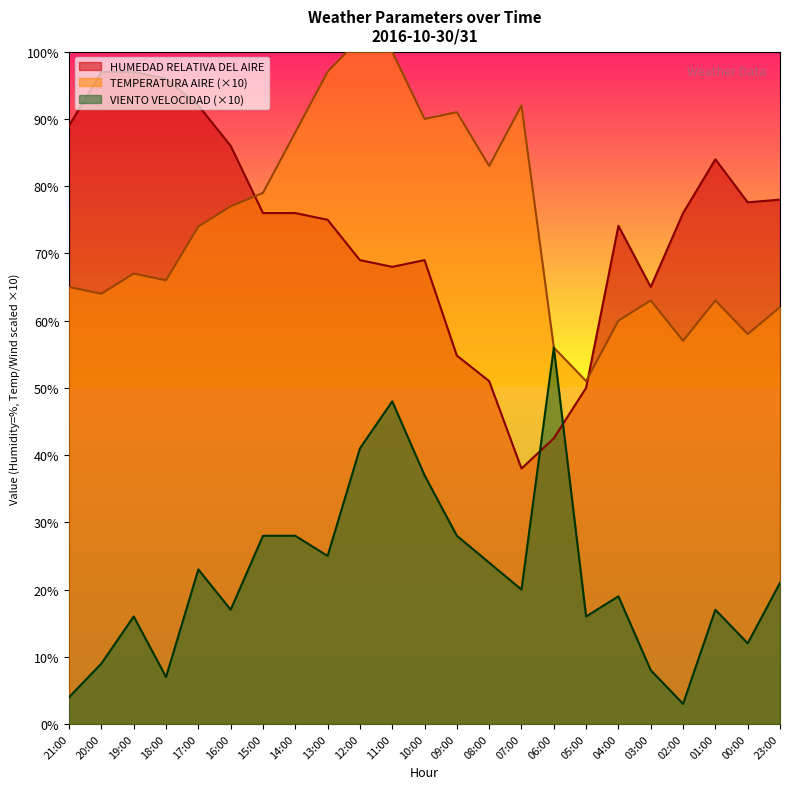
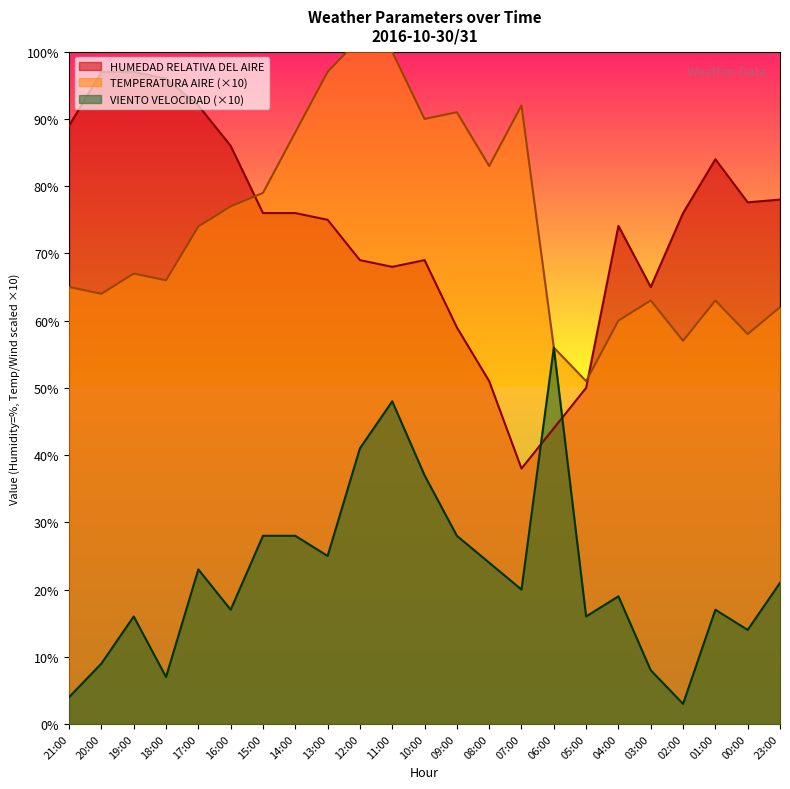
  {
    "HUMEDAD RELATIVA DEL AIRE": {
      "21:00": "89%",
      "16:00": "86%",
      "15:00": "76%",
      "14:00": "76%",
      "13:00": "75%",
      "12:00": "69%",
      "11:00": "68%",
      "10:00": "69%",
-     "09:00": "55%",
+     "09:00": "59%",
      "08:00": "51%",
      "07:00": "38%",
-     "06:00": "43%",
+     "06:00": "44%",
      "05:00": "50%",
      "04:00": "74%",
      "03:00": "65%",
      "02:00": "76%",
      "01:00": "84%",
      "00:00": "78%",
      "23:00": "78%"
    },
    "TEMPERATURA AIRE (×10)": {
      "21:00": "65%",
      "20:00": "64%",
      "19:00": "67%",
      "18:00": "66%",
      "17:00": "74%",
      "16:00": "77%",
      "15:00": "79%",
      "14:00": "88%",
      "13:00": "97%",
      "11:00": "100%",
      "10:00": "90%",
      "09:00": "91%",
      "08:00": "83%",
      "07:00": "92%",
      "05:00": "51%",
      "04:00": "60%",
      "03:00": "63%",
      "02:00": "57%",
      "01:00": "63%",
      "00:00": "58%",
      "23:00": "62%"
    },
    "VIENTO VELOCIDAD (×10)": {
      "21:00": "4%",
      "20:00": "9%",
      "19:00": "16%",
      "18:00": "7%",
      "17:00": "23%",
      "16:00": "17%",
      "15:00": "28%",
      "14:00": "28%",
      "13:00": "25%",
      "12:00": "41%",
      "11:00": "48%",
      "10:00": "37%",
      "09:00": "28%",
      "08:00": "24%",
      "07:00": "20%",
      "05:00": "16%",
      "04:00": "19%",
      "03:00": "8%",
      "02:00": "3%",
      "01:00": "17%",
-     "00:00": "12%",
+     "00:00": "14%",
      "23:00": "21%"
    }
  }
